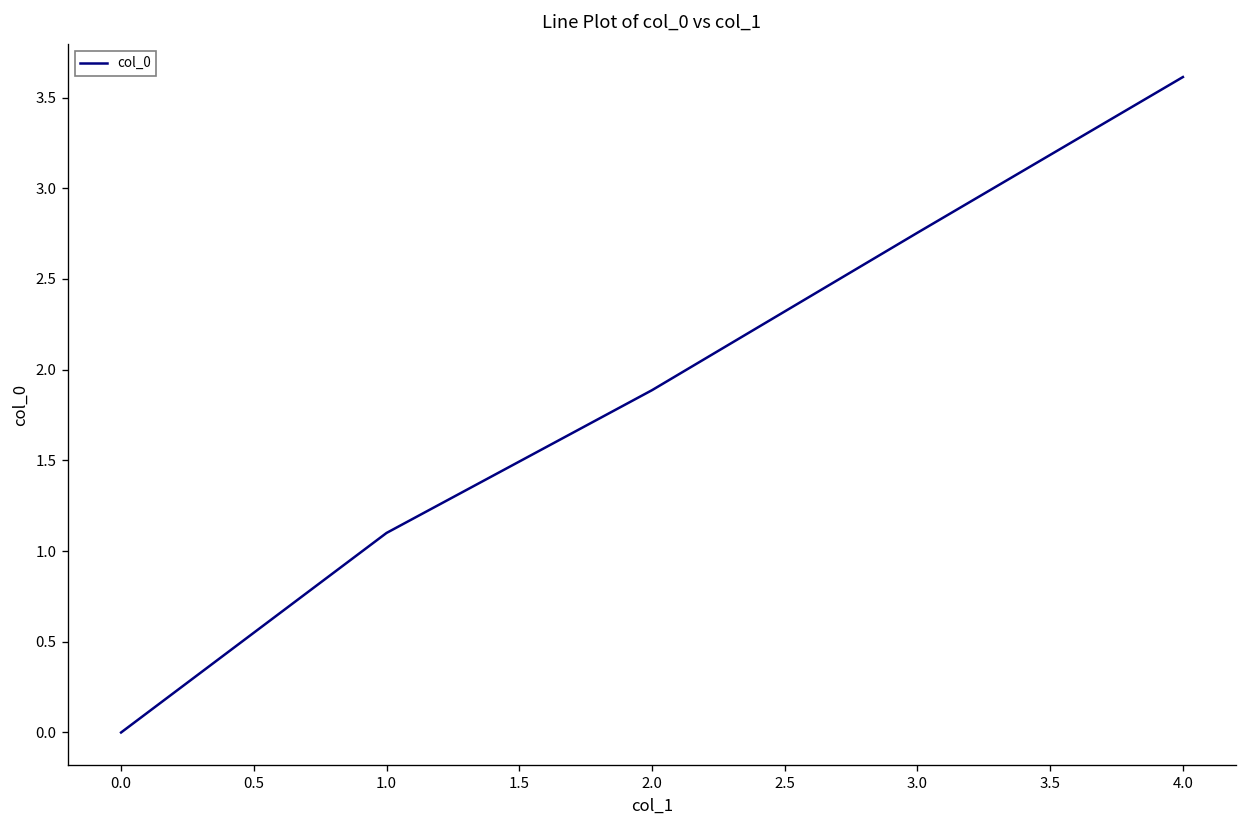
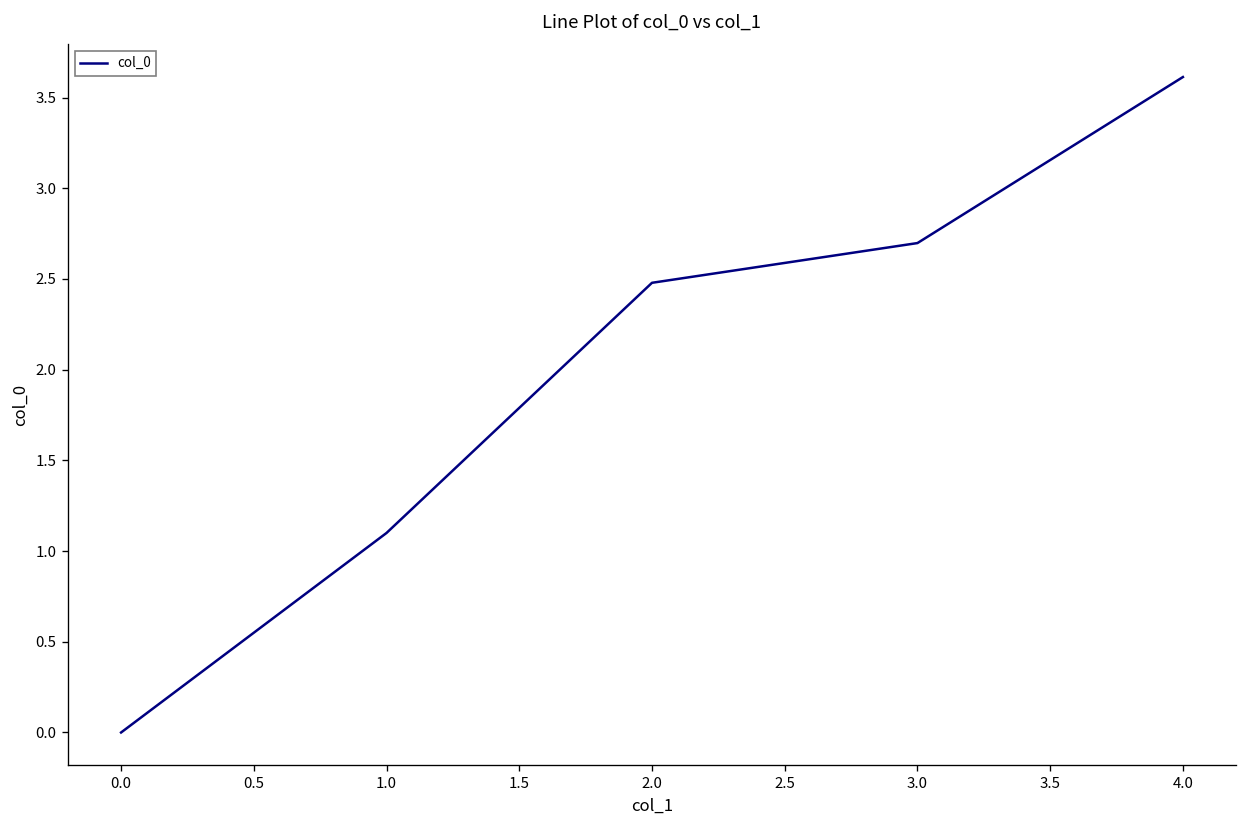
  {
    "0.0": 0.00,
    "1.0": 1.10,
-   "2.0": 1.89,
-   "3.0": 2.76,
+   "2.0": 2.48,
+   "3.0": 2.70,
    "4.0": 3.61
  }
